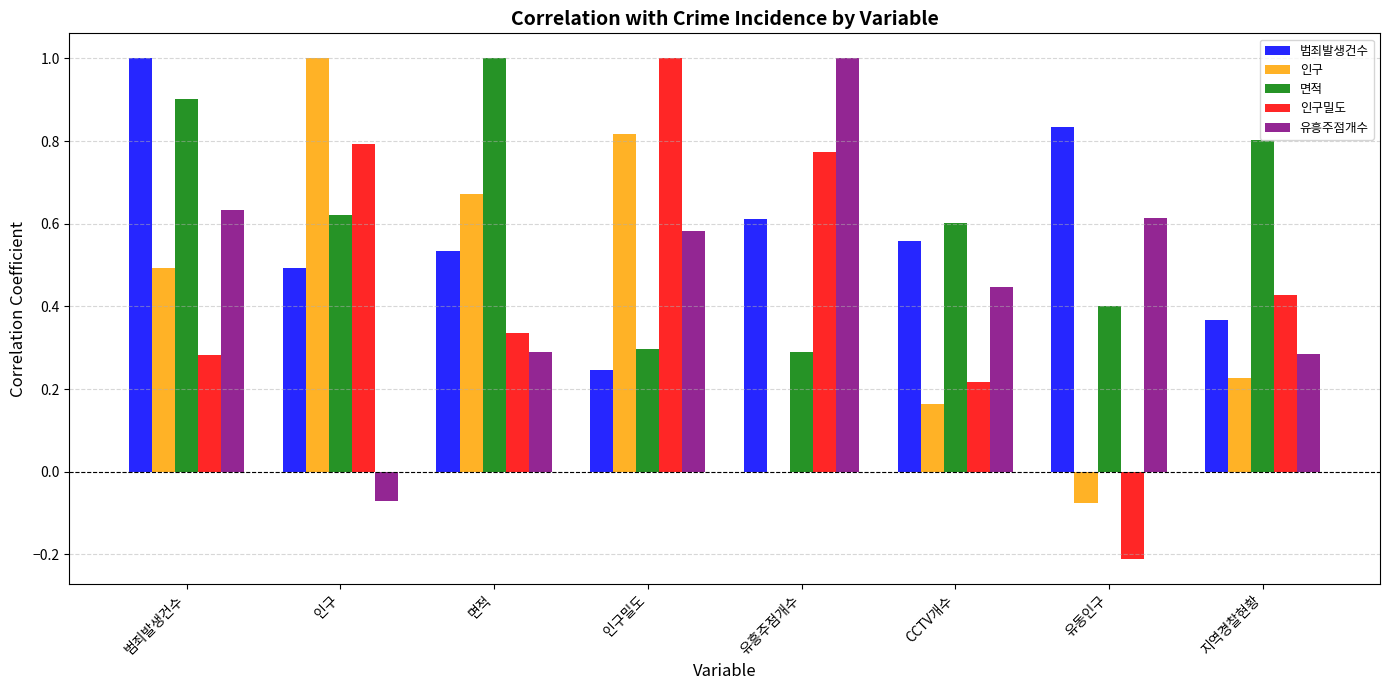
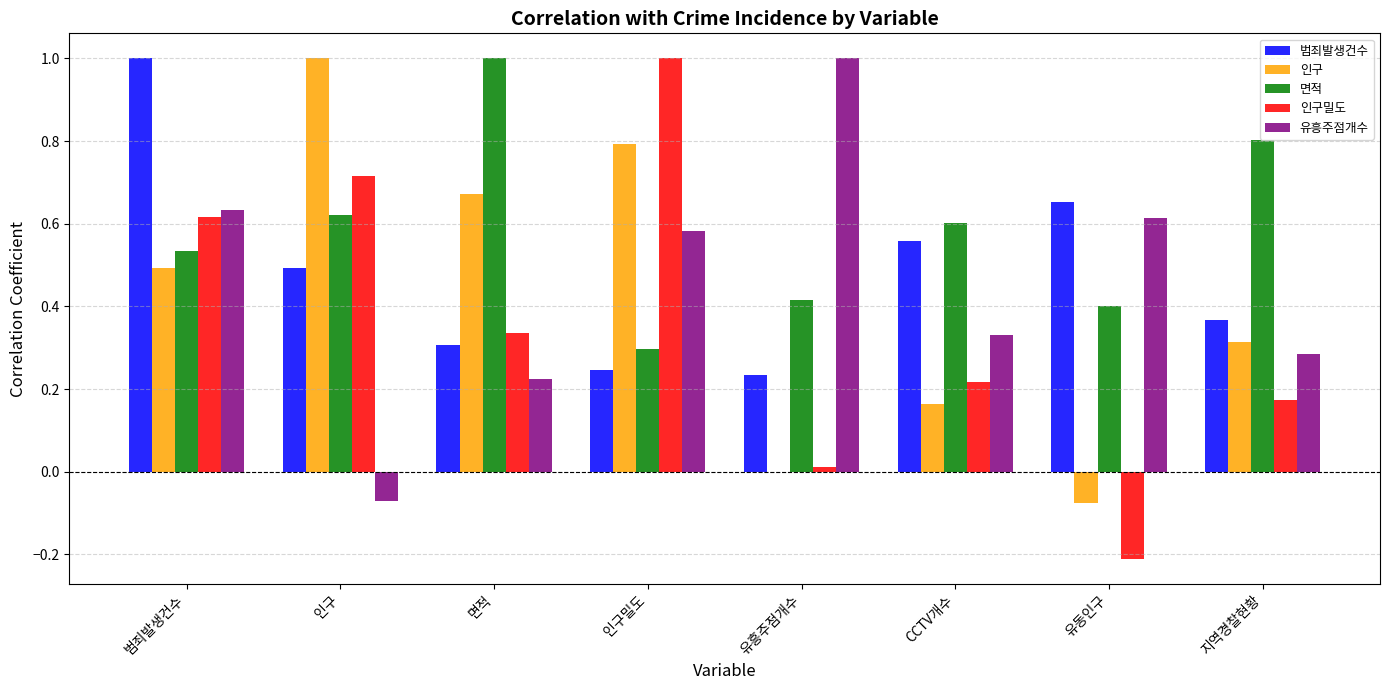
  {
    "범죄발생건수": {
      "범죄발생건수": 1.00,
      "인구": 0.49,
-     "면적": 0.53,
+     "면적": 0.31,
      "인구밀도": 0.25,
-     "유흥주점개수": 0.61,
+     "유흥주점개수": 0.23,
      "CCTV개수": 0.56,
-     "유동인구": 0.83,
+     "유동인구": 0.65,
      "지역경찰현황": 0.37
    },
    "인구": {
      "범죄발생건수": 0.49,
      "인구": 1.00,
      "면적": 0.67,
-     "인구밀도": 0.82,
+     "인구밀도": 0.79,
      "CCTV개수": 0.16,
      "유동인구": -0.08,
-     "지역경찰현황": 0.23
+     "지역경찰현황": 0.31
    },
    "면적": {
-     "범죄발생건수": 0.90,
+     "범죄발생건수": 0.53,
      "인구": 0.62,
      "면적": 1.00,
      "인구밀도": 0.30,
-     "유흥주점개수": 0.29,
+     "유흥주점개수": 0.42,
      "CCTV개수": 0.60,
      "유동인구": 0.40
    },
    "인구밀도": {
-     "범죄발생건수": 0.28,
-     "인구": 0.79,
+     "범죄발생건수": 0.62,
+     "인구": 0.72,
      "면적": 0.34,
      "인구밀도": 1.00,
-     "유흥주점개수": 0.77,
+     "유흥주점개수": 0.01,
      "CCTV개수": 0.22,
      "유동인구": -0.21,
-     "지역경찰현황": 0.43
+     "지역경찰현황": 0.17
    },
    "유흥주점개수": {
      "범죄발생건수": 0.63,
      "인구": -0.07,
-     "면적": 0.29,
+     "면적": 0.22,
      "인구밀도": 0.58,
      "유흥주점개수": 1.00,
-     "CCTV개수": 0.45,
+     "CCTV개수": 0.33,
      "유동인구": 0.61,
      "지역경찰현황": 0.28
    }
  }
